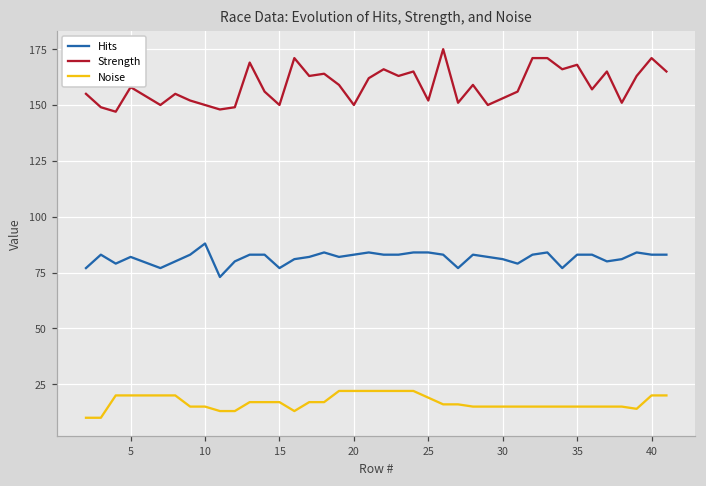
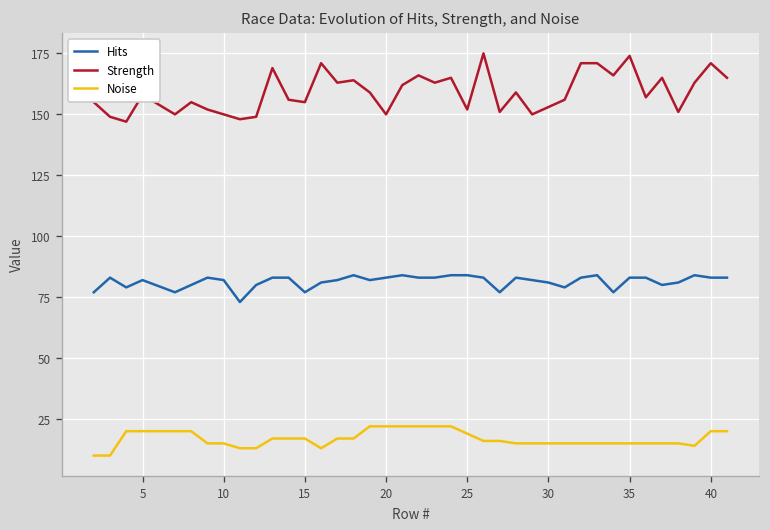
  {
    "Hits": {
      "5": 82,
-     "10": 88,
+     "10": 82,
      "15": 77,
      "20": 83,
      "25": 84,
      "30": 81,
      "35": 83,
      "40": 83
    },
    "Strength": {
      "10": 150,
-     "15": 150,
+     "15": 155,
      "20": 150,
      "25": 152,
      "30": 153,
-     "35": 168,
+     "35": 174,
      "40": 171
    },
    "Noise": {
      "5": 20,
      "10": 15,
      "15": 17,
      "20": 22,
      "25": 19,
      "30": 15,
      "35": 15,
      "40": 20
    }
  }
